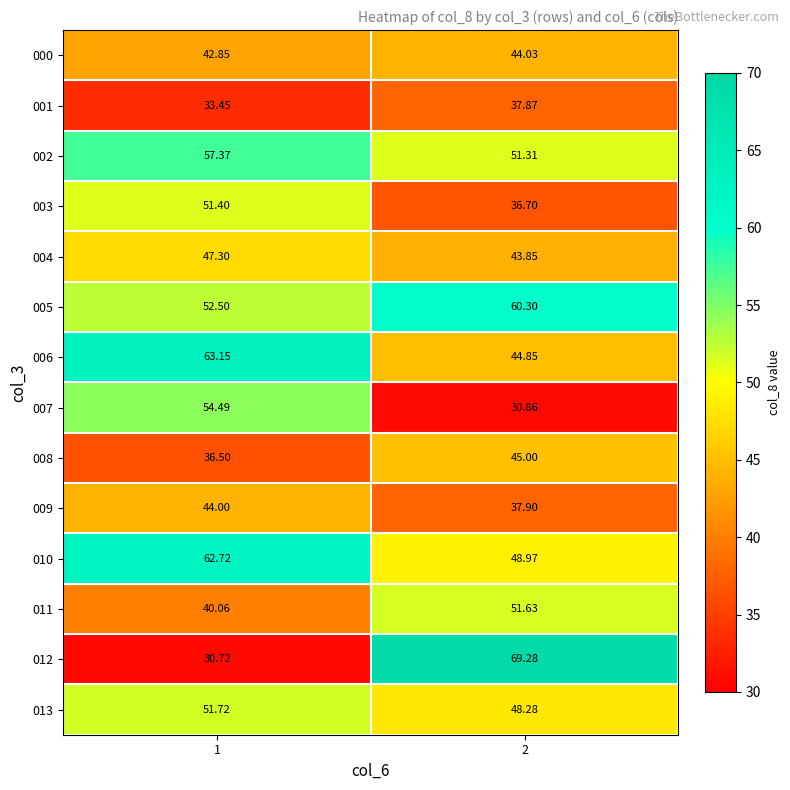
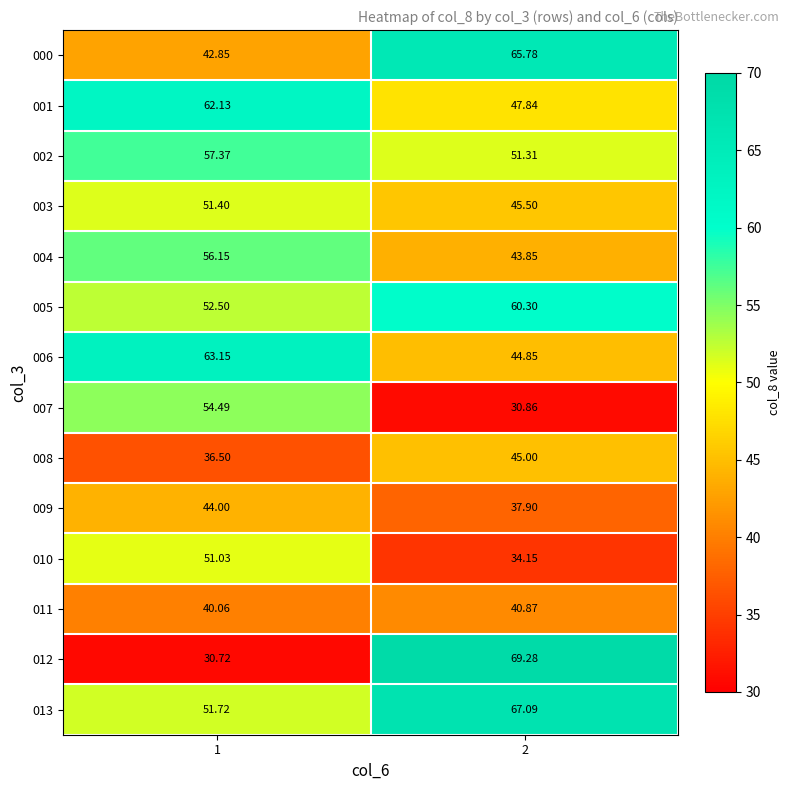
  {
    "000": {
      "1": 42.85,
-     "2": 44.03
+     "2": 65.78
    },
    "001": {
-     "1": 33.45,
-     "2": 37.87
+     "1": 62.13,
+     "2": 47.84
    },
    "002": {
      "1": 57.37,
      "2": 51.31
    },
    "003": {
      "1": 51.40,
-     "2": 36.70
+     "2": 45.50
    },
    "004": {
-     "1": 47.30,
+     "1": 56.15,
      "2": 43.85
    },
    "005": {
      "1": 52.50,
      "2": 60.30
    },
    "006": {
      "1": 63.15,
      "2": 44.85
    },
    "007": {
      "1": 54.49,
      "2": 30.86
    },
    "008": {
      "1": 36.50,
      "2": 45.00
    },
    "009": {
      "1": 44.00,
      "2": 37.90
    },
    "010": {
-     "1": 62.72,
-     "2": 48.97
+     "1": 51.03,
+     "2": 34.15
    },
    "011": {
      "1": 40.06,
-     "2": 51.63
+     "2": 40.87
    },
    "012": {
      "1": 30.72,
      "2": 69.28
    },
    "013": {
      "1": 51.72,
-     "2": 48.28
+     "2": 67.09
    }
  }
